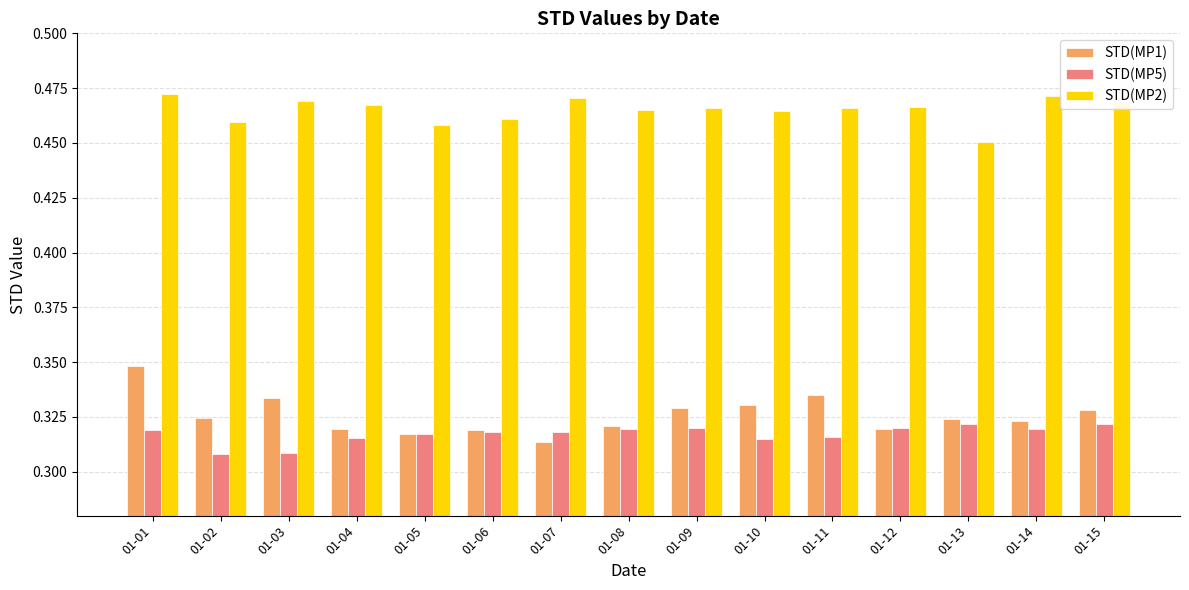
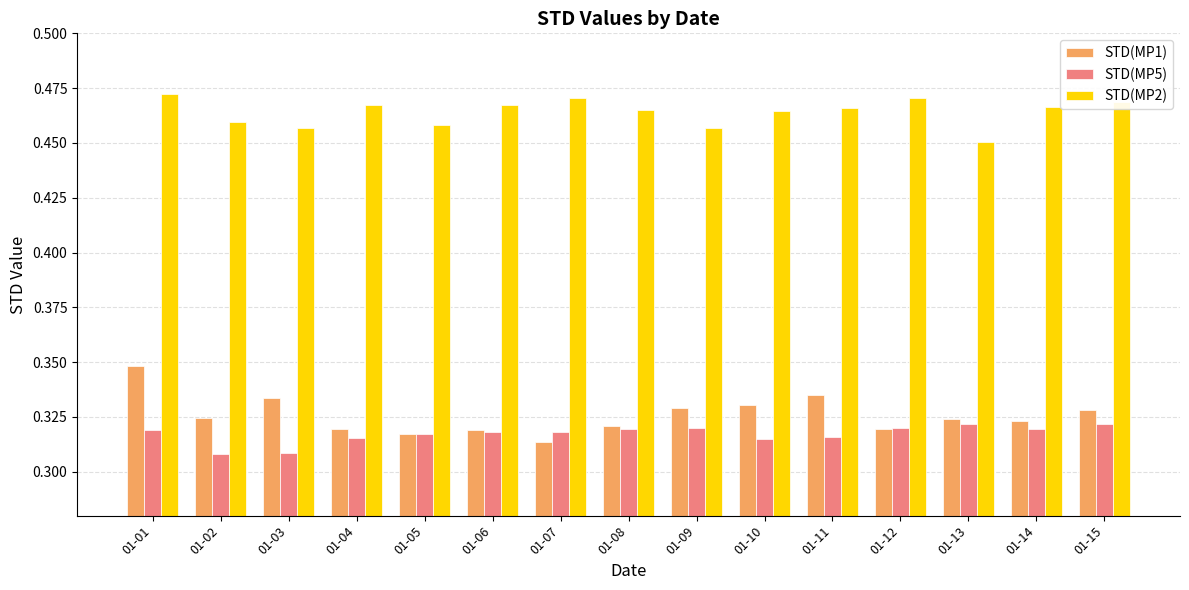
  {
    "STD(MP2)": {
      "01-01": 0.472,
      "01-02": 0.459,
-     "01-03": 0.469,
+     "01-03": 0.457,
      "01-04": 0.467,
      "01-05": 0.458,
-     "01-06": 0.461,
+     "01-06": 0.467,
      "01-07": 0.471,
      "01-08": 0.465,
-     "01-09": 0.466,
+     "01-09": 0.457,
      "01-10": 0.464,
      "01-11": 0.466,
-     "01-12": 0.467,
+     "01-12": 0.470,
      "01-13": 0.451,
-     "01-14": 0.471
+     "01-14": 0.466
    }
  }
